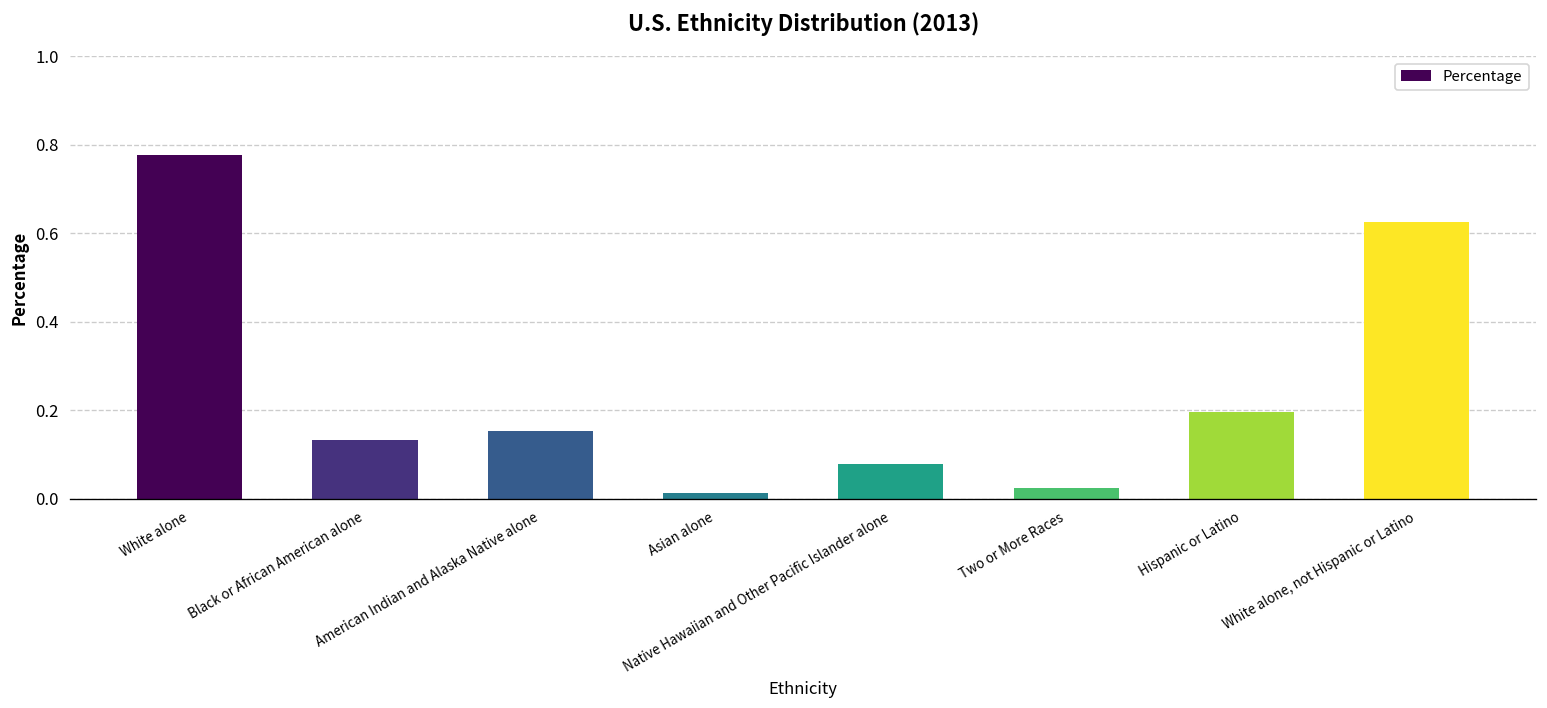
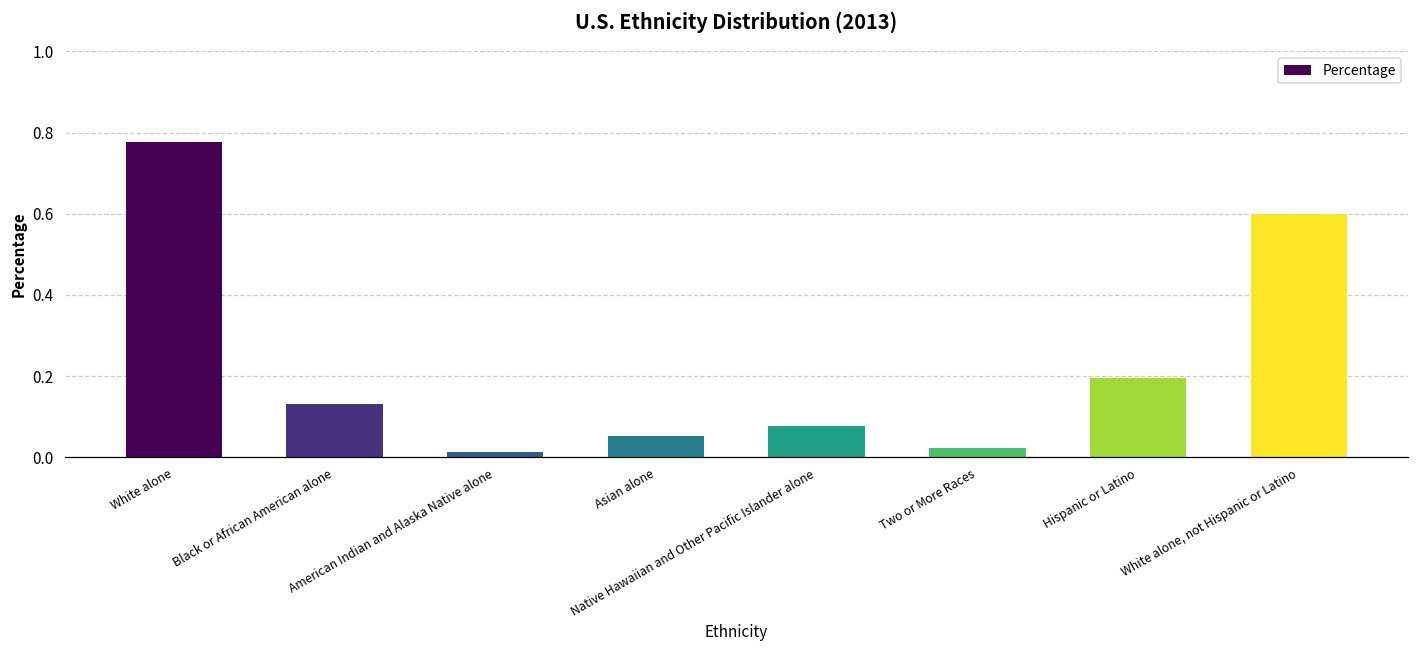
  {
    "White alone": 0.78,
    "Black or African American alone": 0.13,
-   "American Indian and Alaska Native alone": 0.15,
-   "Asian alone": 0.01,
+   "American Indian and Alaska Native alone": 0.01,
+   "Asian alone": 0.05,
    "Native Hawaiian and Other Pacific Islander alone": 0.08,
    "Two or More Races": 0.02,
    "Hispanic or Latino": 0.20,
-   "White alone, not Hispanic or Latino": 0.63
+   "White alone, not Hispanic or Latino": 0.60
  }
